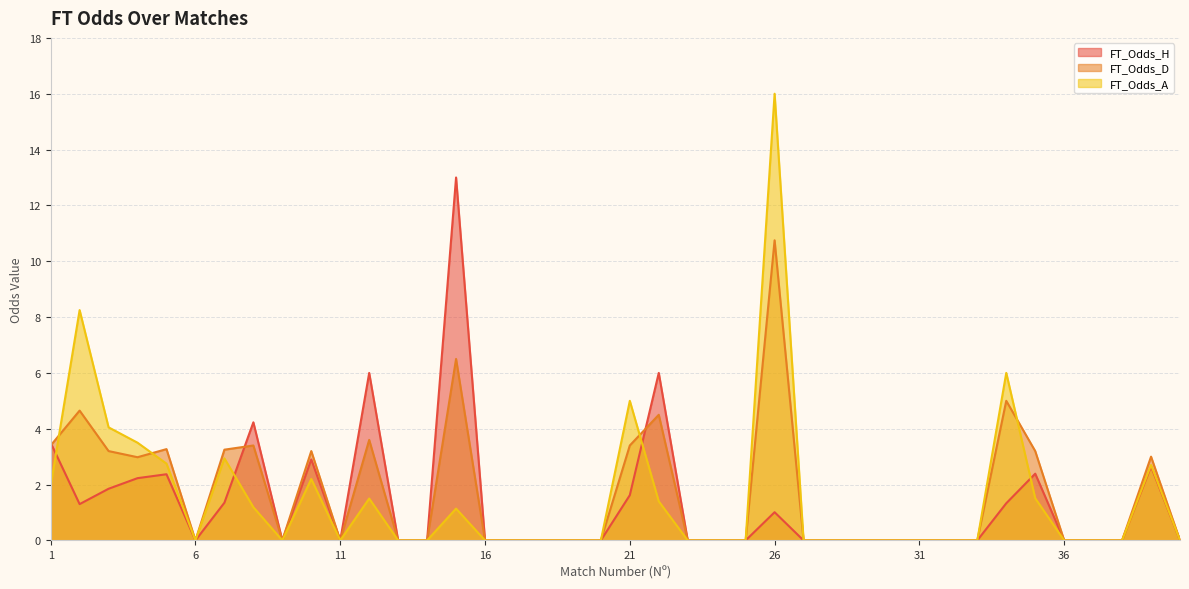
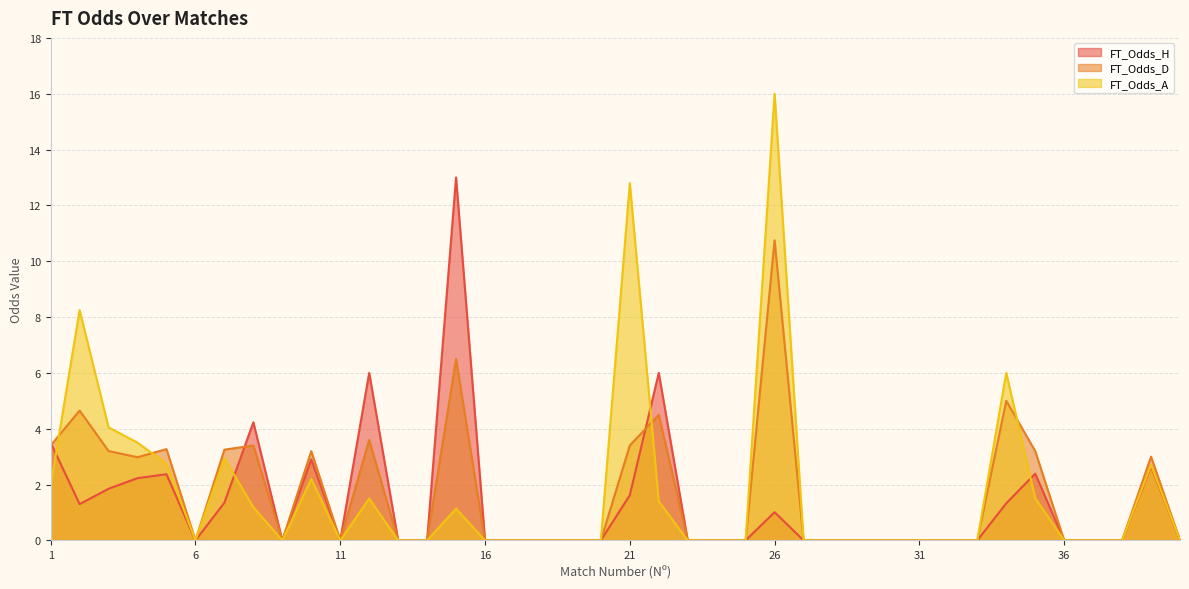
  {
    "FT_Odds_A": {
      "1": 2.0,
-     "21": 5.0,
+     "21": 12.8,
      "26": 16.0
    }
  }
